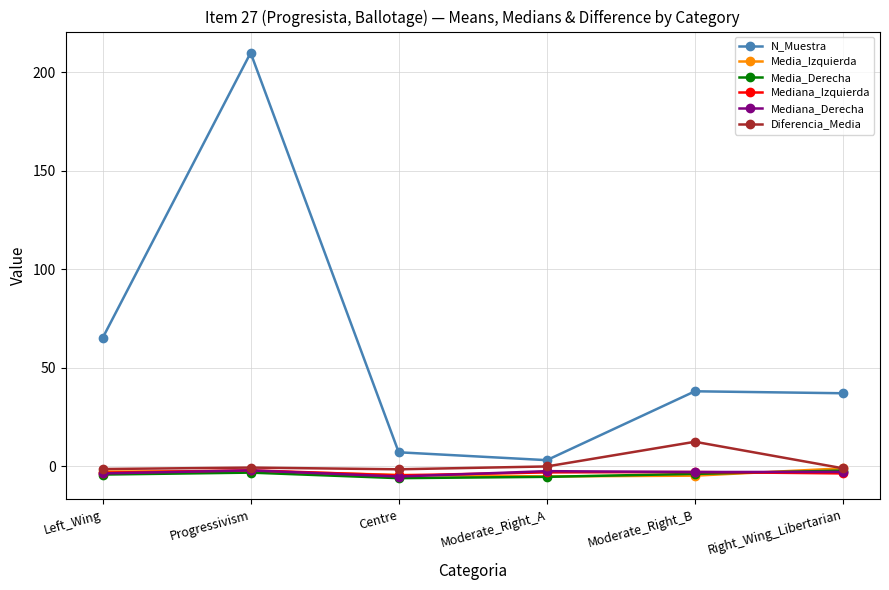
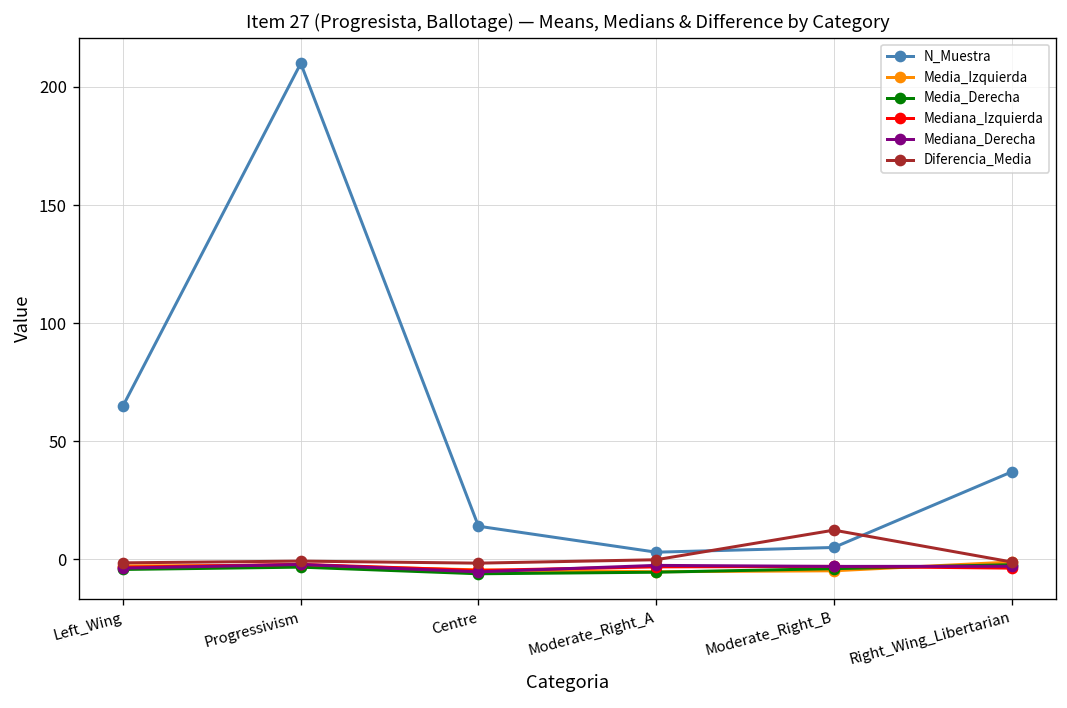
  {
    "N_Muestra": {
      "Left_Wing": 65,
      "Progressivism": 210,
-     "Centre": 7,
+     "Centre": 14,
      "Moderate_Right_A": 3,
-     "Moderate_Right_B": 38,
+     "Moderate_Right_B": 5,
      "Right_Wing_Libertarian": 37
    },
    "Diferencia_Media": {
      "Left_Wing": -2,
      "Progressivism": -1,
      "Centre": -2,
      "Moderate_Right_A": 0,
      "Moderate_Right_B": 12
    }
  }
